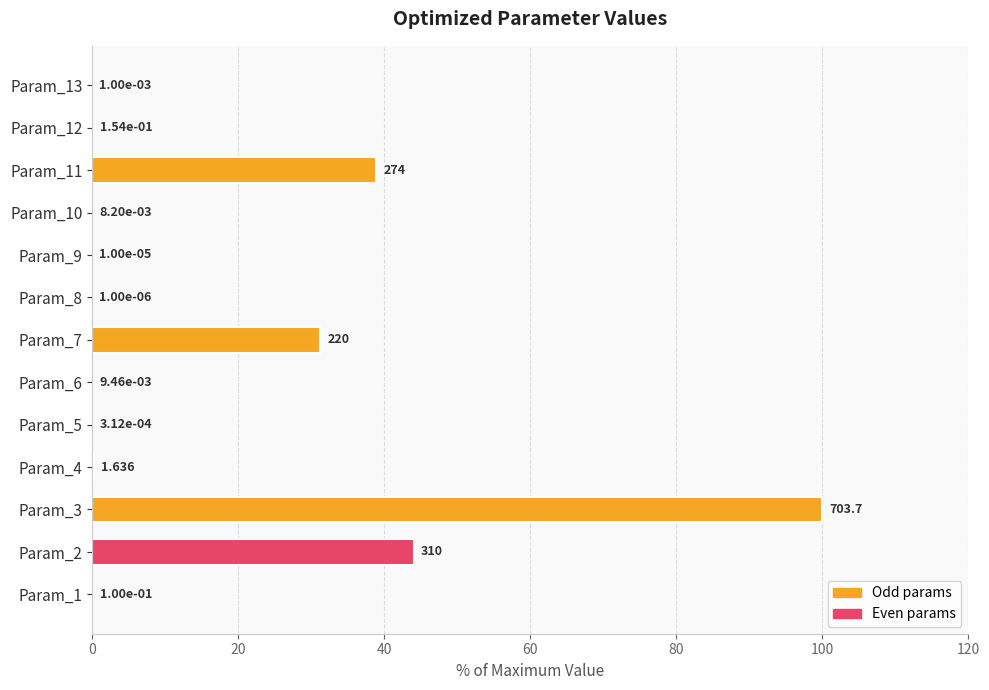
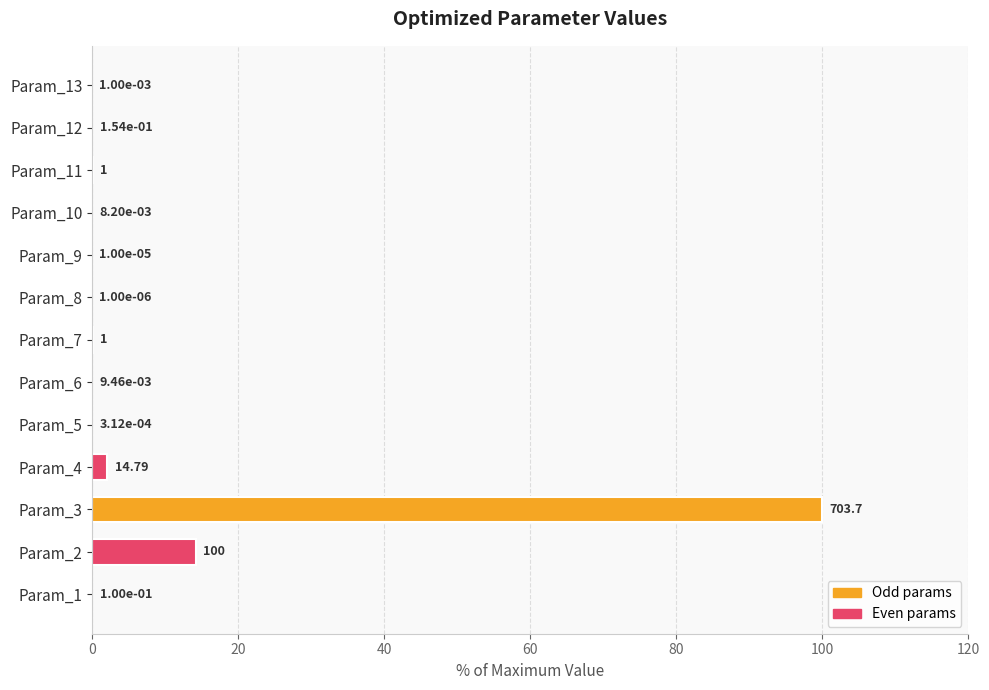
  {
    "Param_13": "1.00e-03",
    "Param_12": "1.54e-01",
-   "Param_11": "274",
+   "Param_11": "1",
    "Param_10": "8.20e-03",
    "Param_9": "1.00e-05",
    "Param_8": "1.00e-06",
-   "Param_7": "220",
+   "Param_7": "1",
    "Param_6": "9.46e-03",
    "Param_5": "3.12e-04",
-   "Param_4": "1.636",
-   "Param_2": "310",
+   "Param_4": "14.79",
+   "Param_2": "100",
    "Param_1": "1.00e-01"
  }
